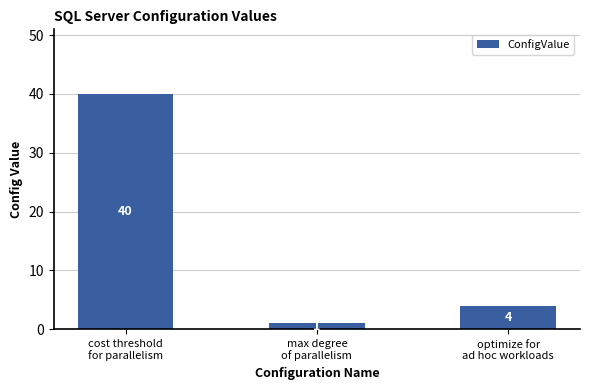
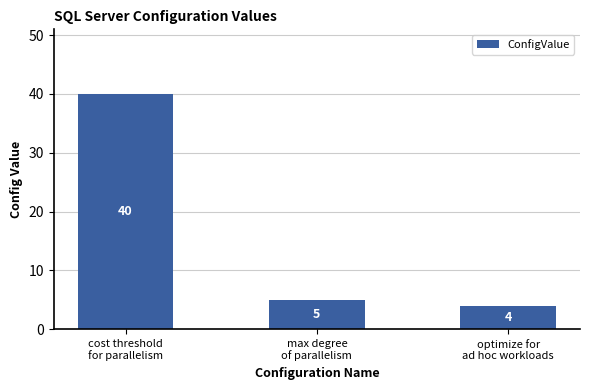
  {
-   "max degree of parallelism": 1
+   "max degree of parallelism": 5
  }
